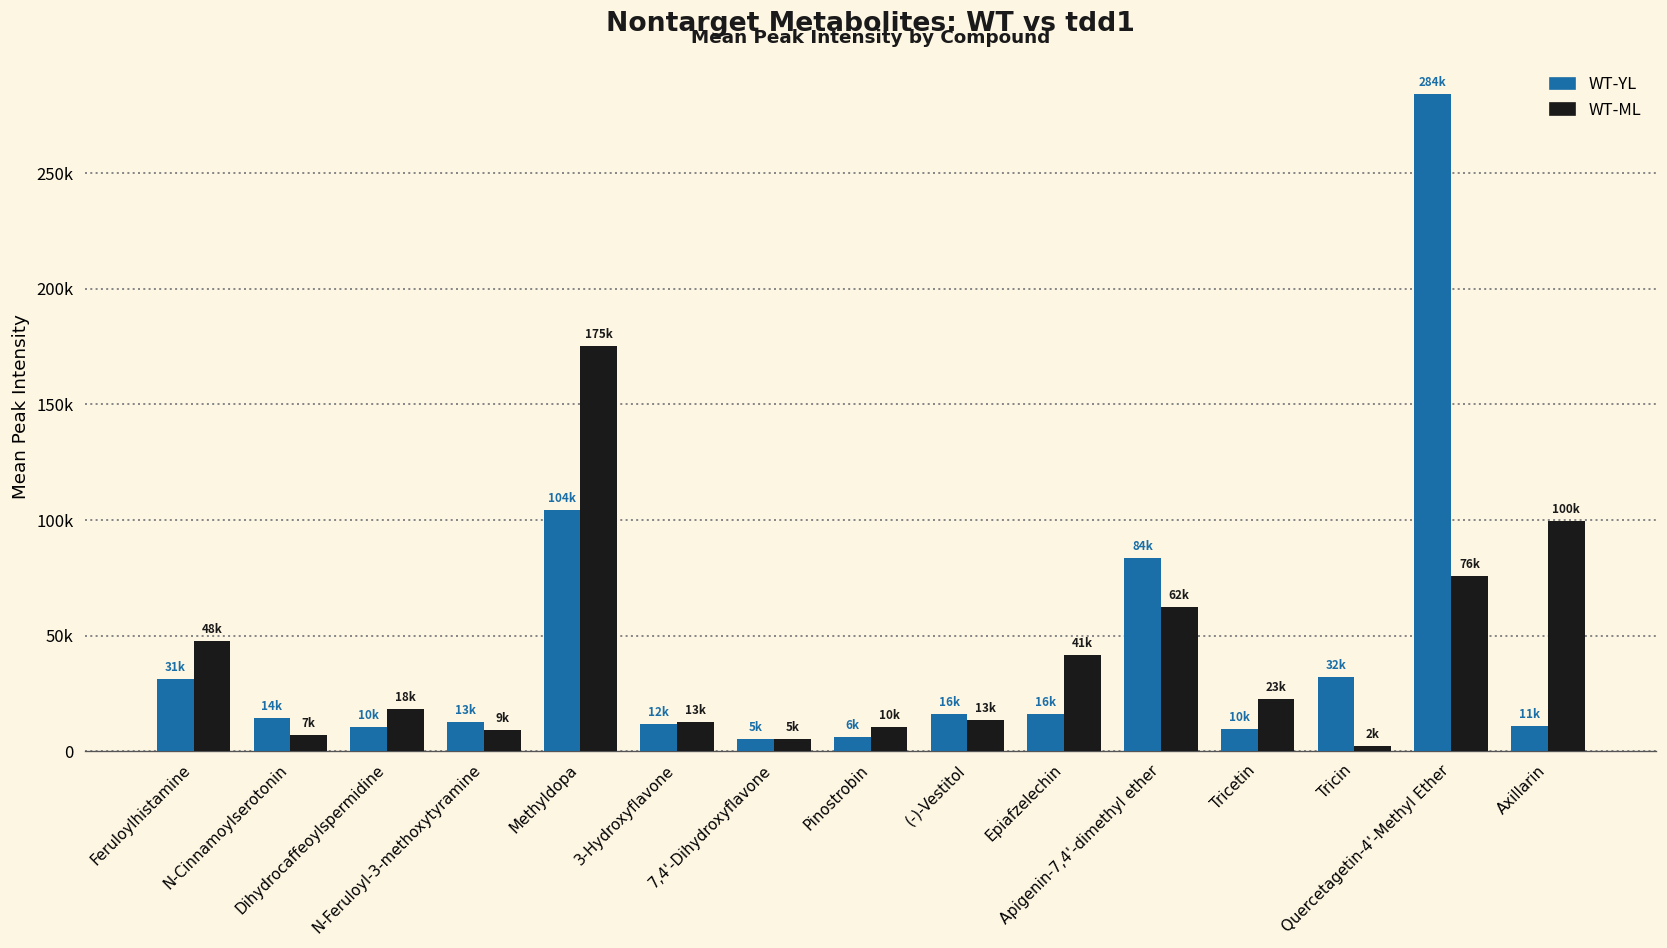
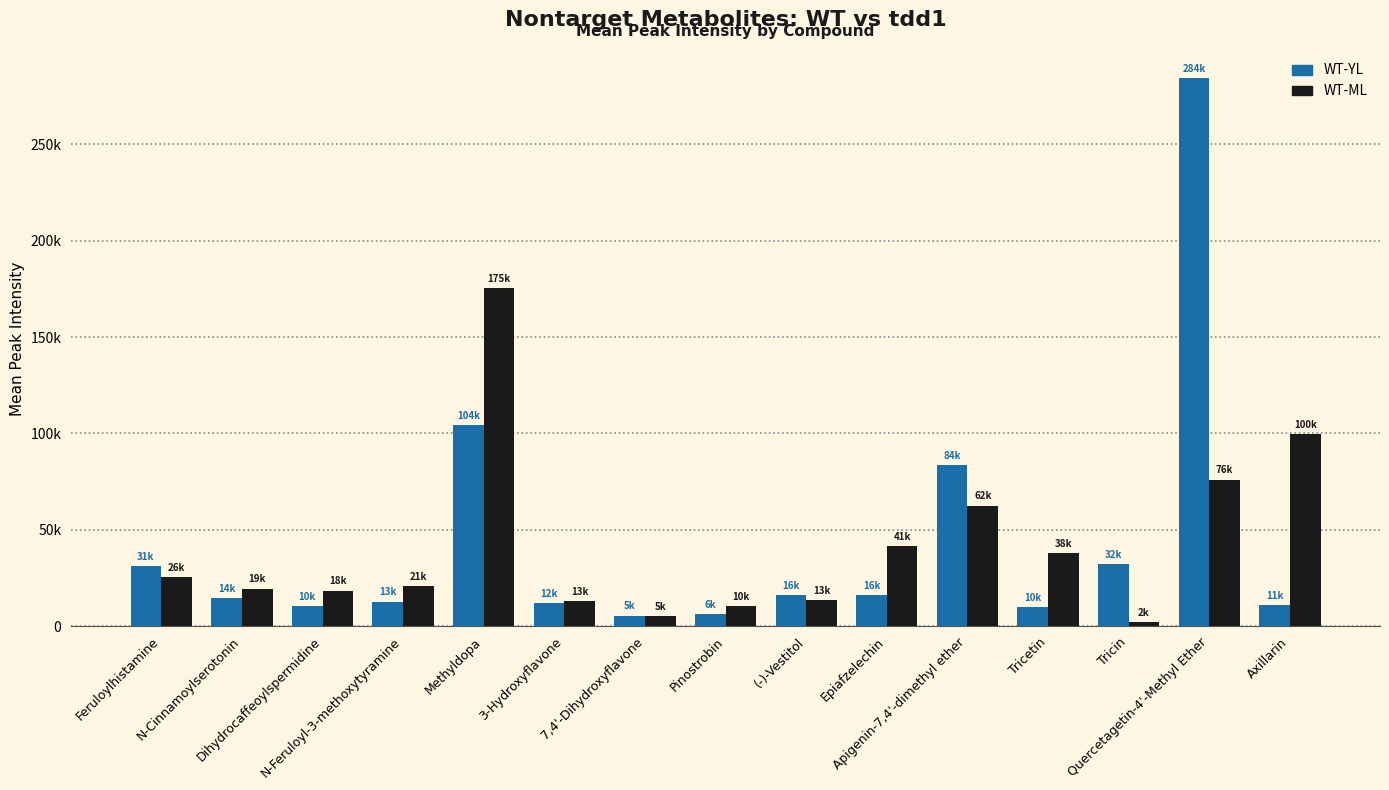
  {
    "WT-YL": {
      "Feruloylhistamine": "31k",
      "N-Cinnamoylserotonin": "14k",
      "Dihydrocaffeoylspermidine": "10k",
      "N-Feruloyl-3-methoxytyramine": "13k",
      "Methyldopa": "104k",
      "3-Hydroxyflavone": "12k",
      "7,4'-Dihydroxyflavone": "5k",
      "Pinostrobin": "6k",
      "(-)-Vestitol": "16k",
      "Epiafzelechin": "16k",
      "Apigenin-7,4'-dimethyl ether": "84k",
      "Tricetin": "10k",
      "Tricin": "32k",
      "Quercetagetin-4'-Methyl Ether": "284k",
      "Axillarin": "11k"
    },
    "WT-ML": {
-     "Feruloylhistamine": "48k",
-     "N-Cinnamoylserotonin": "7k",
+     "Feruloylhistamine": "26k",
+     "N-Cinnamoylserotonin": "19k",
      "Dihydrocaffeoylspermidine": "18k",
-     "N-Feruloyl-3-methoxytyramine": "9k",
+     "N-Feruloyl-3-methoxytyramine": "21k",
      "Methyldopa": "175k",
      "3-Hydroxyflavone": "13k",
      "7,4'-Dihydroxyflavone": "5k",
      "Pinostrobin": "10k",
      "(-)-Vestitol": "13k",
      "Epiafzelechin": "41k",
      "Apigenin-7,4'-dimethyl ether": "62k",
-     "Tricetin": "23k",
+     "Tricetin": "38k",
      "Tricin": "2k",
      "Quercetagetin-4'-Methyl Ether": "76k",
      "Axillarin": "100k"
    }
  }
